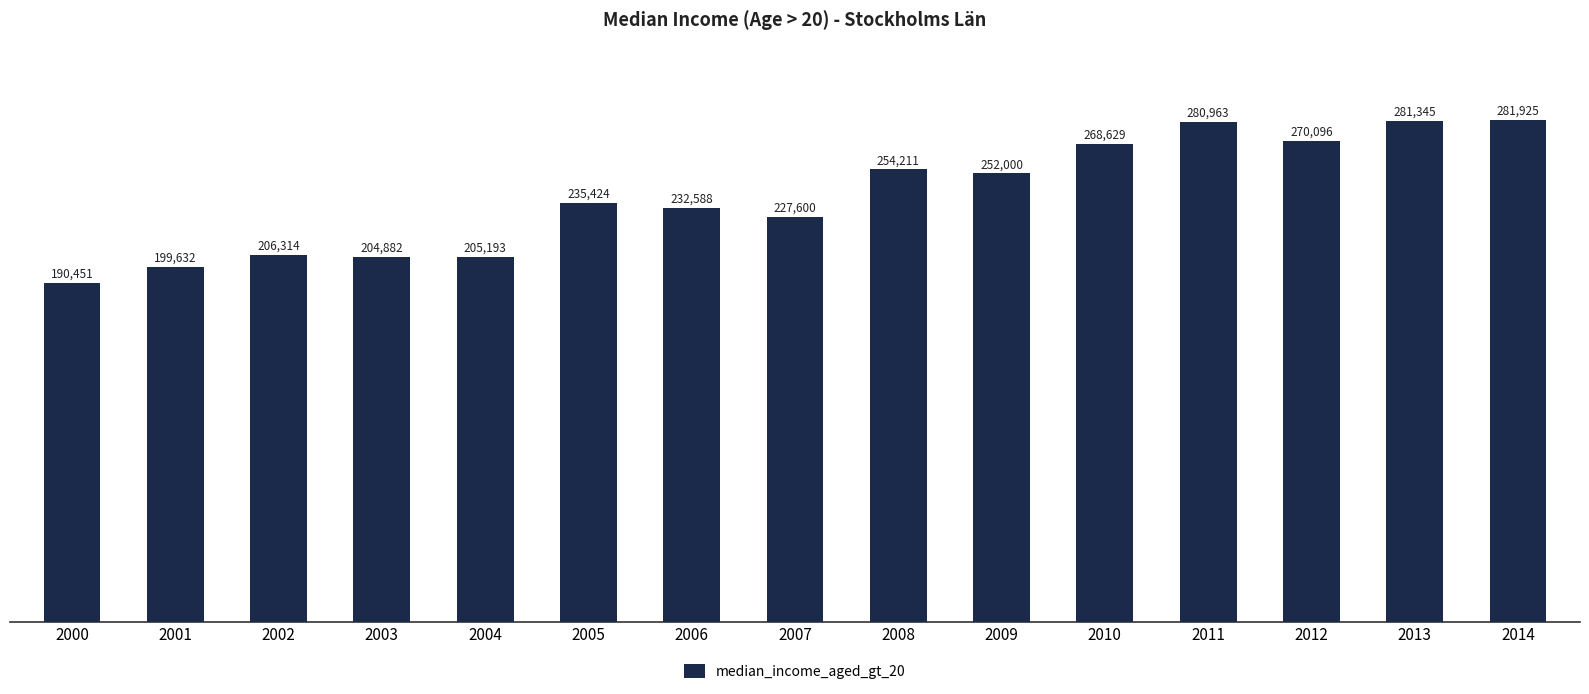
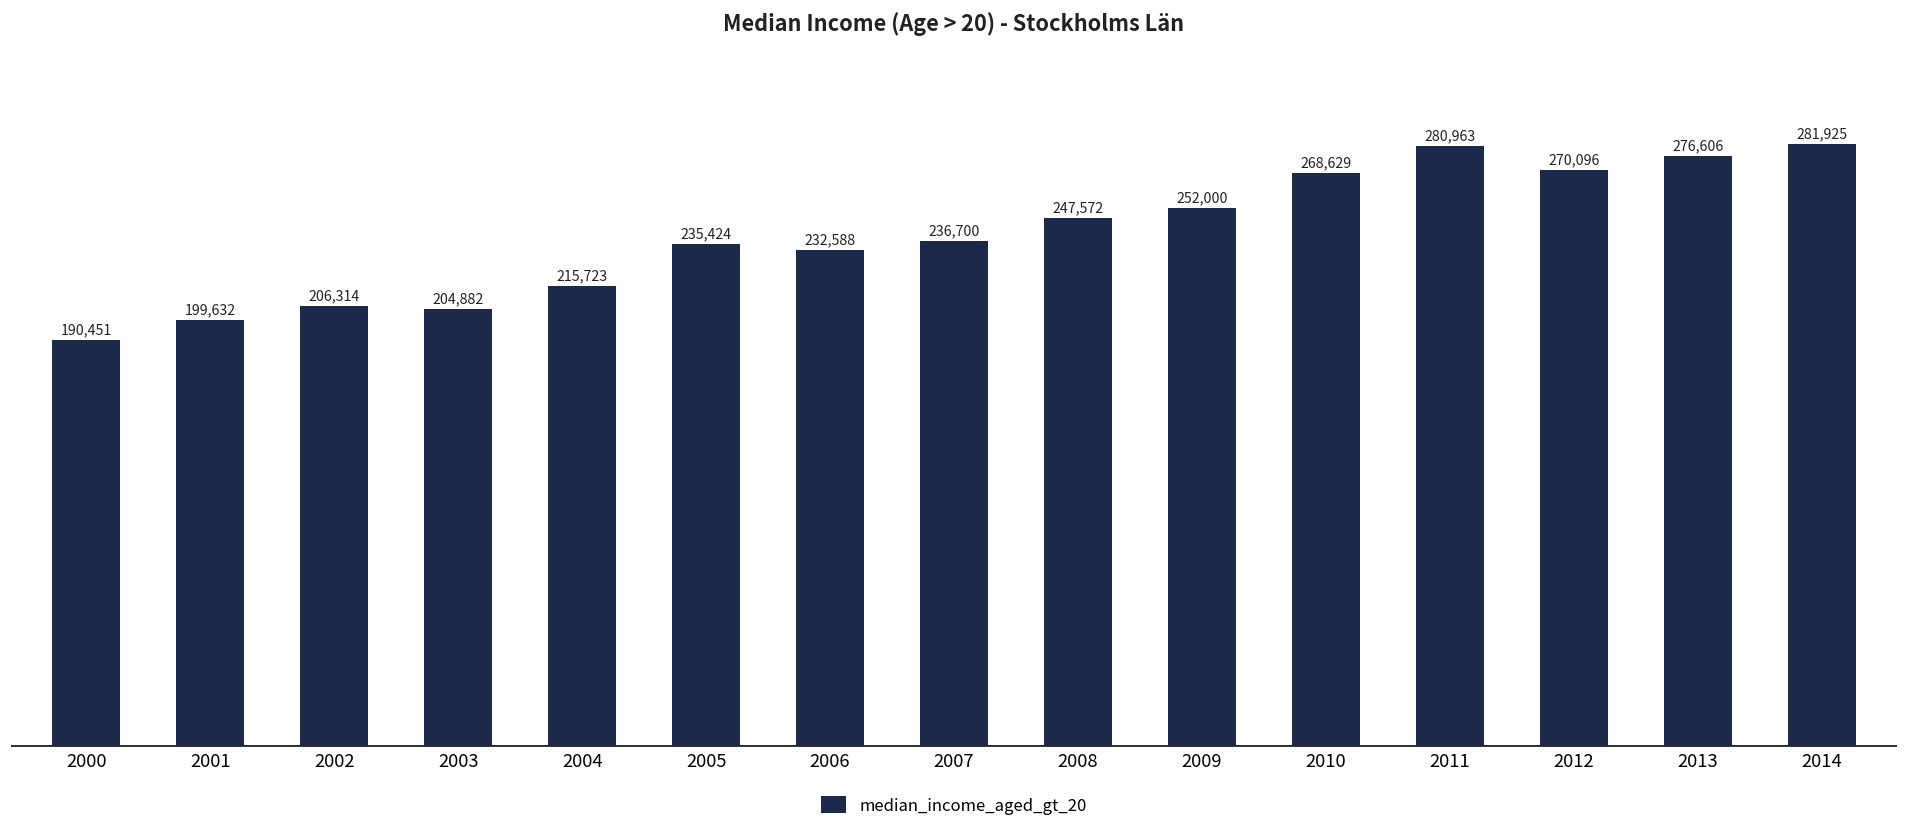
  {
    "2000": "190,451",
    "2001": "199,632",
    "2002": "206,314",
    "2003": "204,882",
-   "2004": "205,193",
+   "2004": "215,723",
    "2005": "235,424",
    "2006": "232,588",
-   "2007": "227,600",
-   "2008": "254,211",
+   "2007": "236,700",
+   "2008": "247,572",
    "2009": "252,000",
    "2010": "268,629",
    "2011": "280,963",
    "2012": "270,096",
-   "2013": "281,345",
+   "2013": "276,606",
    "2014": "281,925"
  }
